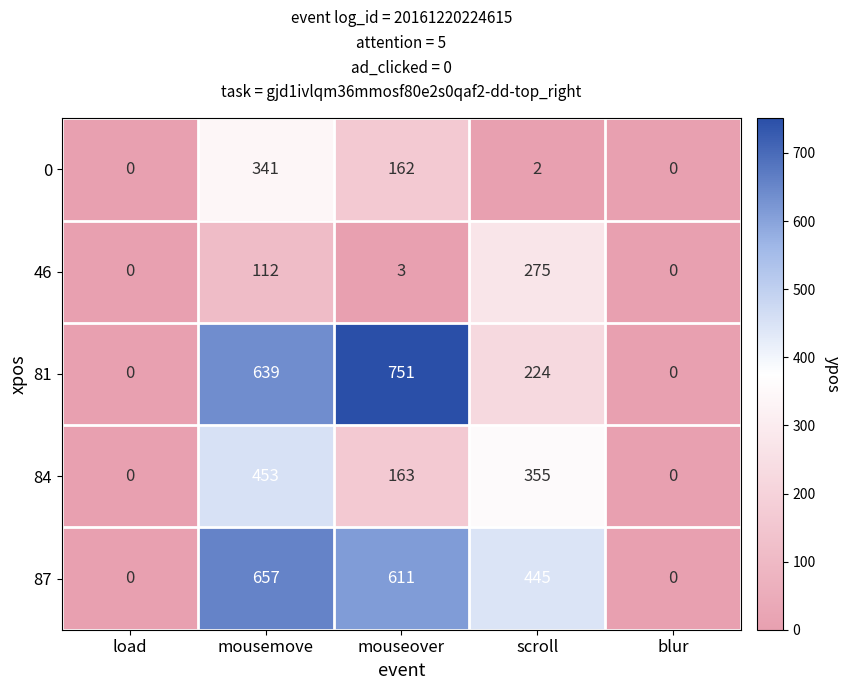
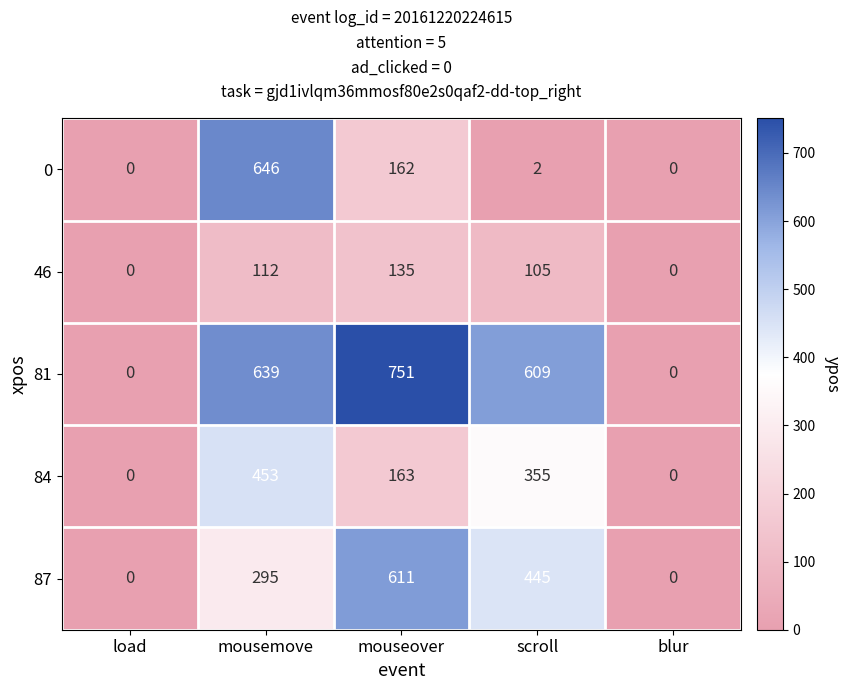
  {
    "0": {
      "load": 0,
-     "mousemove": 341,
+     "mousemove": 646,
      "mouseover": 162,
      "scroll": 2,
      "blur": 0
    },
    "46": {
      "load": 0,
      "mousemove": 112,
-     "mouseover": 3,
-     "scroll": 275,
+     "mouseover": 135,
+     "scroll": 105,
      "blur": 0
    },
    "81": {
      "load": 0,
      "mousemove": 639,
      "mouseover": 751,
-     "scroll": 224,
+     "scroll": 609,
      "blur": 0
    },
    "84": {
      "load": 0,
      "mouseover": 163,
      "scroll": 355,
      "blur": 0
    },
    "87": {
      "load": 0,
-     "mousemove": 657,
+     "mousemove": 295,
      "mouseover": 611,
      "blur": 0
    }
  }
